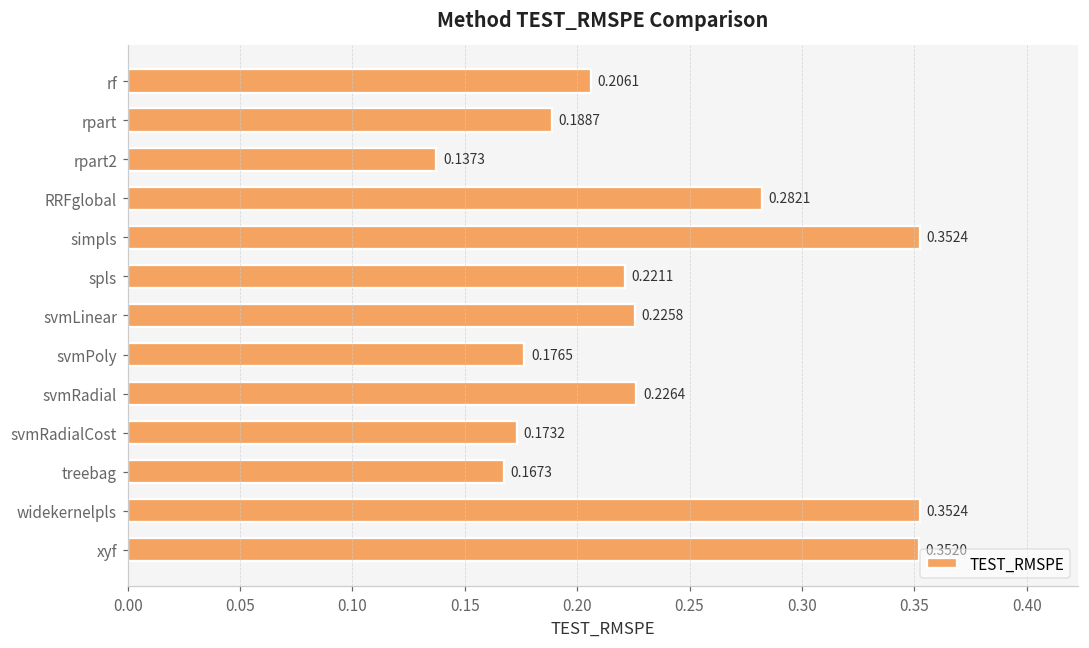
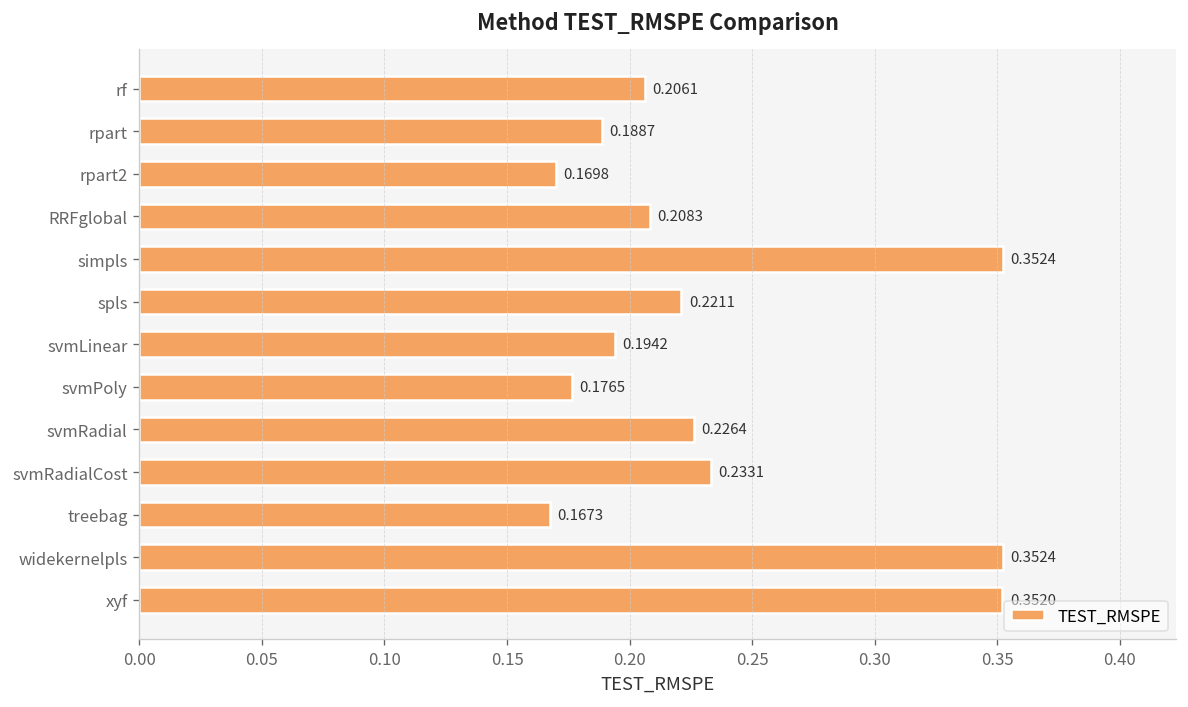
  {
    "rf": 0.2061,
    "rpart": 0.1887,
-   "rpart2": 0.1373,
-   "RRFglobal": 0.2821,
+   "rpart2": 0.1698,
+   "RRFglobal": 0.2083,
    "simpls": 0.3524,
    "spls": 0.2211,
-   "svmLinear": 0.2258,
+   "svmLinear": 0.1942,
    "svmPoly": 0.1765,
    "svmRadial": 0.2264,
-   "svmRadialCost": 0.1732,
+   "svmRadialCost": 0.2331,
    "treebag": 0.1673,
    "widekernelpls": 0.3524
  }
